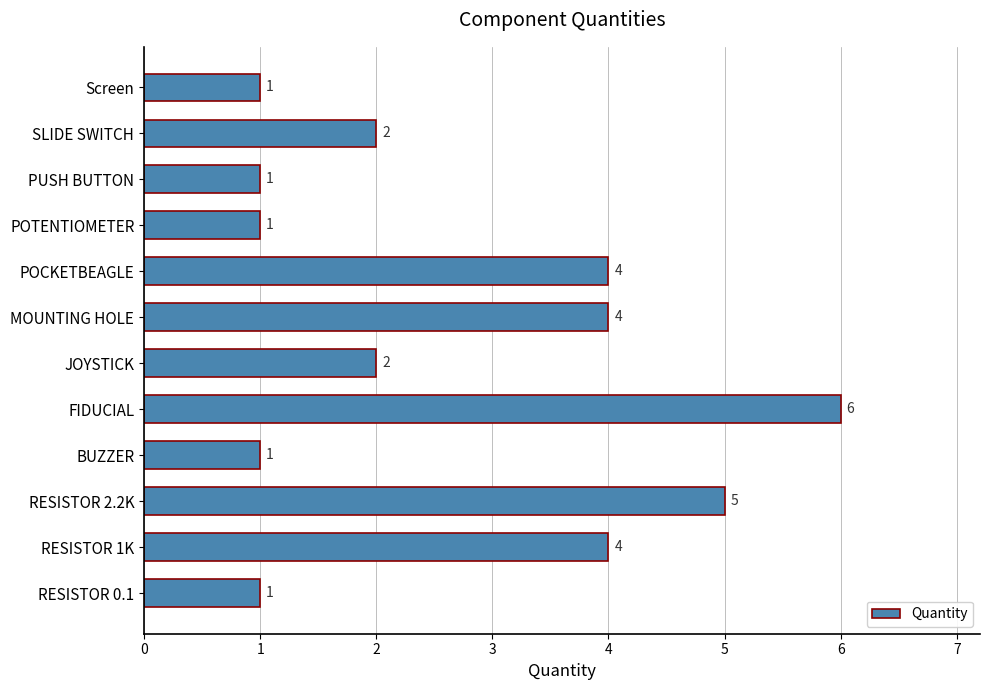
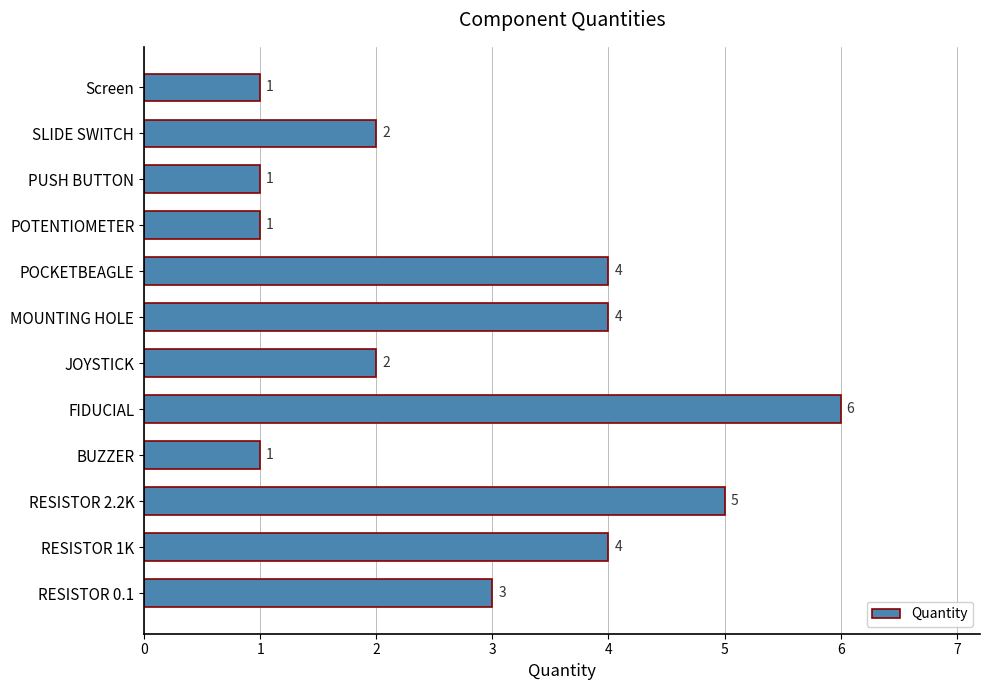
  {
    "Screen": 1,
    "SLIDE SWITCH": 2,
    "PUSH BUTTON": 1,
    "POTENTIOMETER": 1,
    "POCKETBEAGLE": 4,
    "MOUNTING HOLE": 4,
    "JOYSTICK": 2,
    "FIDUCIAL": 6,
    "BUZZER": 1,
    "RESISTOR 2.2K": 5,
    "RESISTOR 1K": 4,
-   "RESISTOR 0.1": 1
+   "RESISTOR 0.1": 3
  }
